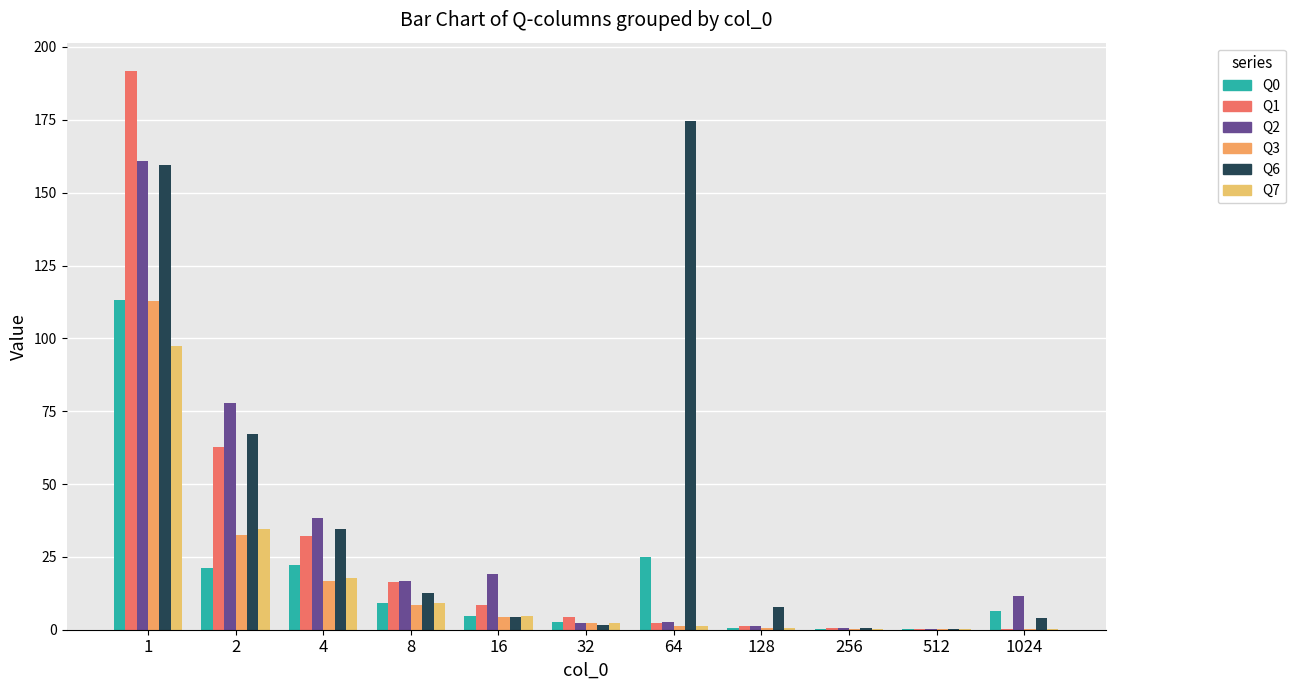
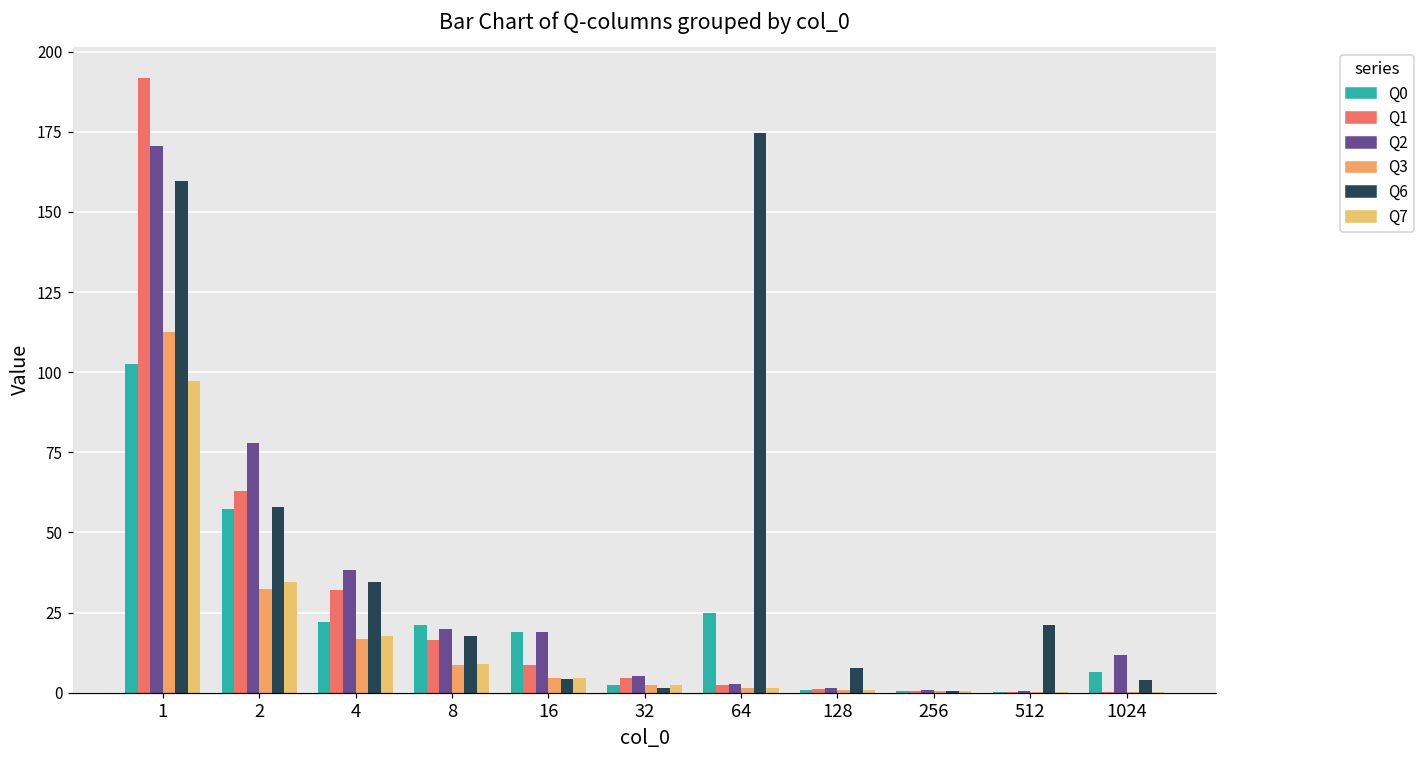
  {
    "Q0": {
-     "1": 113,
-     "2": 21,
+     "1": 102,
+     "2": 57,
      "4": 22,
-     "8": 9,
-     "16": 5,
+     "8": 21,
+     "16": 19,
      "32": 3,
      "64": 25,
      "1024": 6
    },
    "Q2": {
-     "1": 161,
+     "1": 170,
      "2": 78,
      "4": 38,
-     "8": 17,
+     "8": 20,
      "16": 19,
-     "32": 2,
+     "32": 5,
      "64": 3,
      "128": 1,
      "1024": 12
    },
    "Q6": {
      "1": 160,
-     "2": 67,
+     "2": 58,
      "4": 34,
-     "8": 13,
+     "8": 18,
      "16": 4,
      "32": 2,
      "64": 175,
      "128": 8,
-     "512": 0,
+     "512": 21,
      "1024": 4
    }
  }
